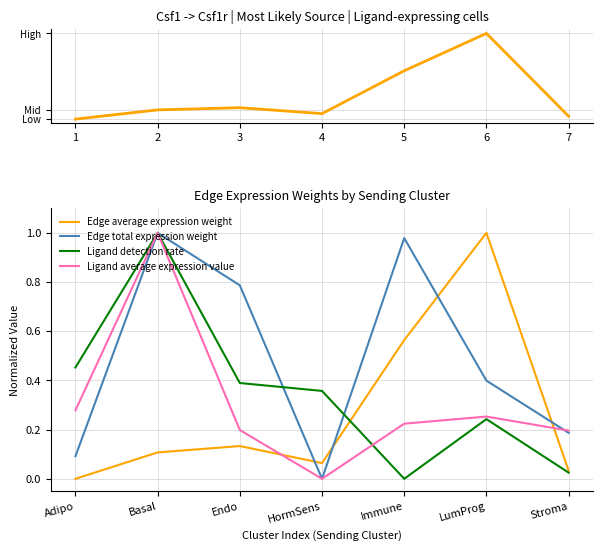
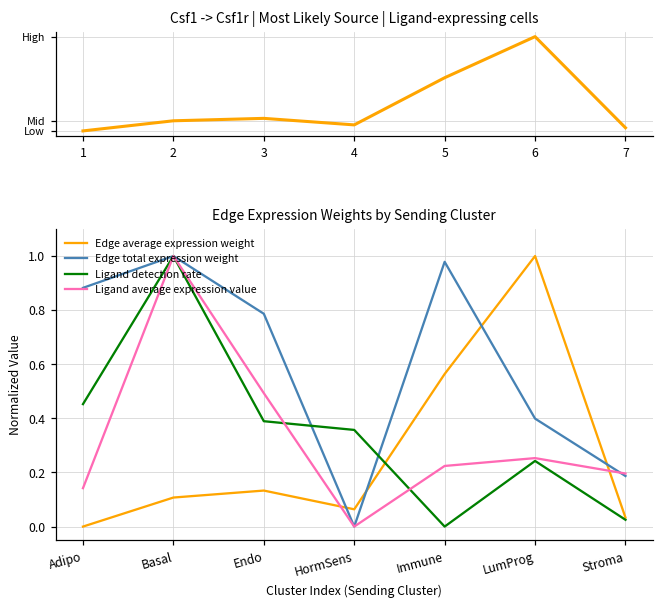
  {
    "Edge Expression Weights by Sending Cluster": {
      "Edge average expression weight": {
        "Adipo": 0.00,
        "Basal": 0.11,
        "Endo": 0.13,
        "HormSens": 0.06,
        "Immune": 0.56,
        "LumProg": 1.00
      },
      "Edge total expression weight": {
-       "Adipo": 0.09,
+       "Adipo": 0.88,
        "Endo": 0.79,
        "Immune": 0.98,
        "LumProg": 0.40
      },
      "Ligand detection rate": {
        "Adipo": 0.45,
        "Endo": 0.39,
        "HormSens": 0.36,
        "Immune": 0.00,
        "LumProg": 0.24
      },
      "Ligand average expression value": {
-       "Adipo": 0.28,
-       "Endo": 0.20,
+       "Adipo": 0.14,
+       "Endo": 0.49,
        "Immune": 0.22,
        "LumProg": 0.25
      }
    }
  }
